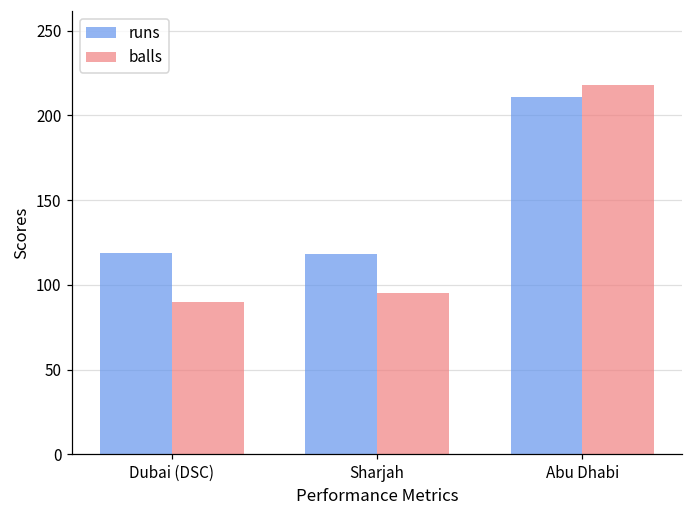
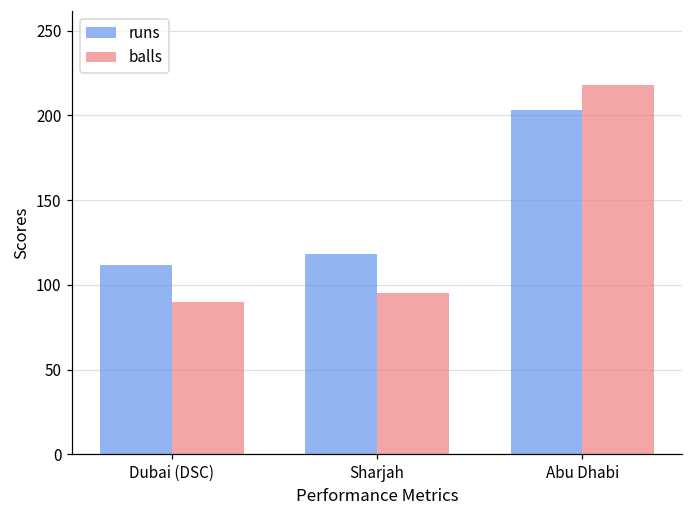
  {
    "runs": {
-     "Dubai (DSC)": 119,
+     "Dubai (DSC)": 112,
      "Sharjah": 118,
-     "Abu Dhabi": 211
+     "Abu Dhabi": 203
    },
    "balls": {
      "Dubai (DSC)": 90,
      "Sharjah": 95,
      "Abu Dhabi": 218
    }
  }
